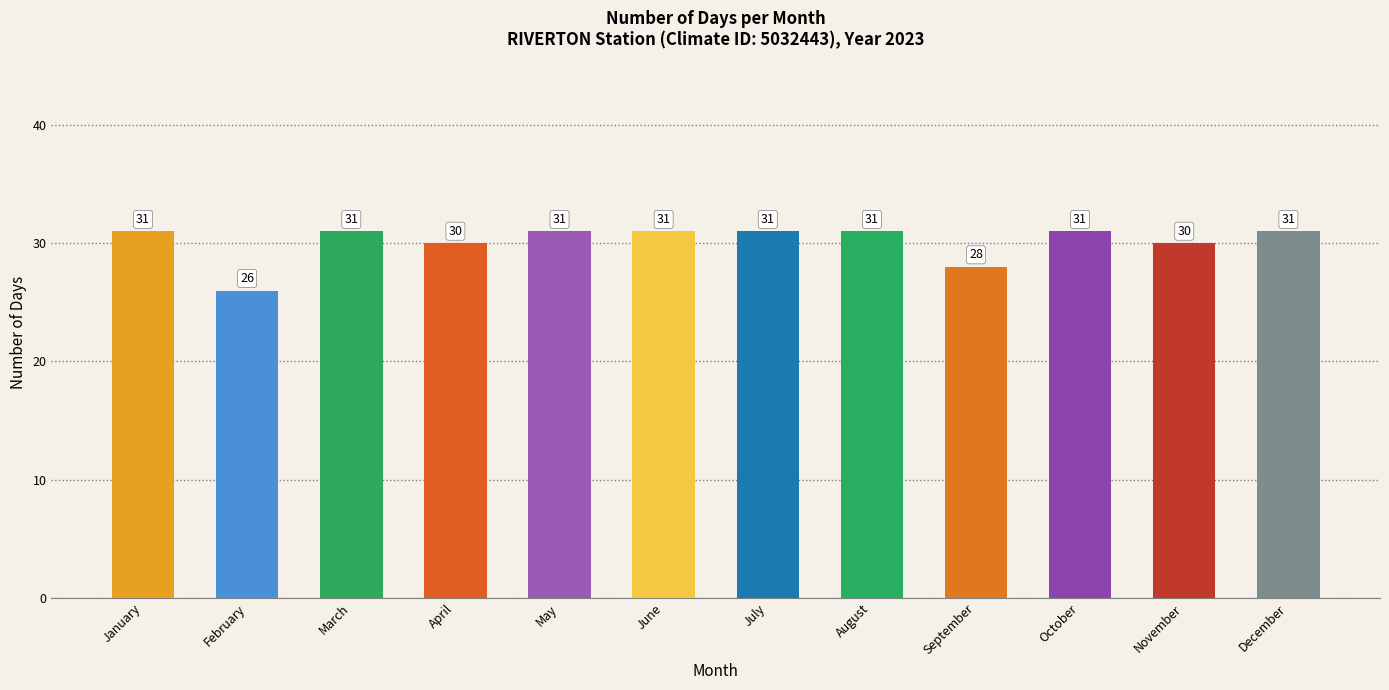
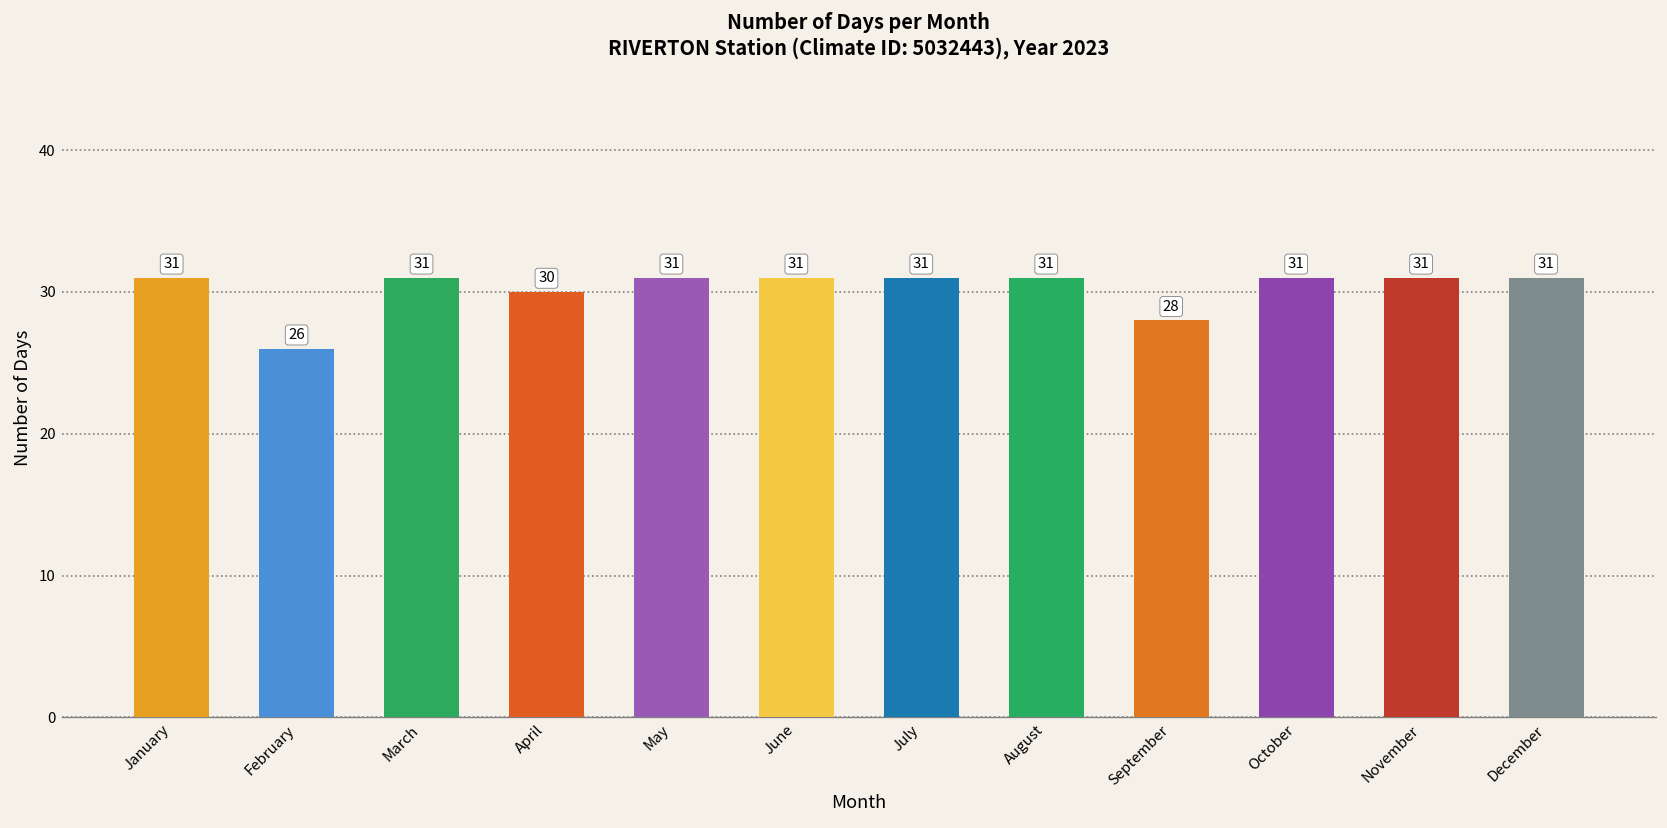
  {
-   "November": 30
+   "November": 31
  }
